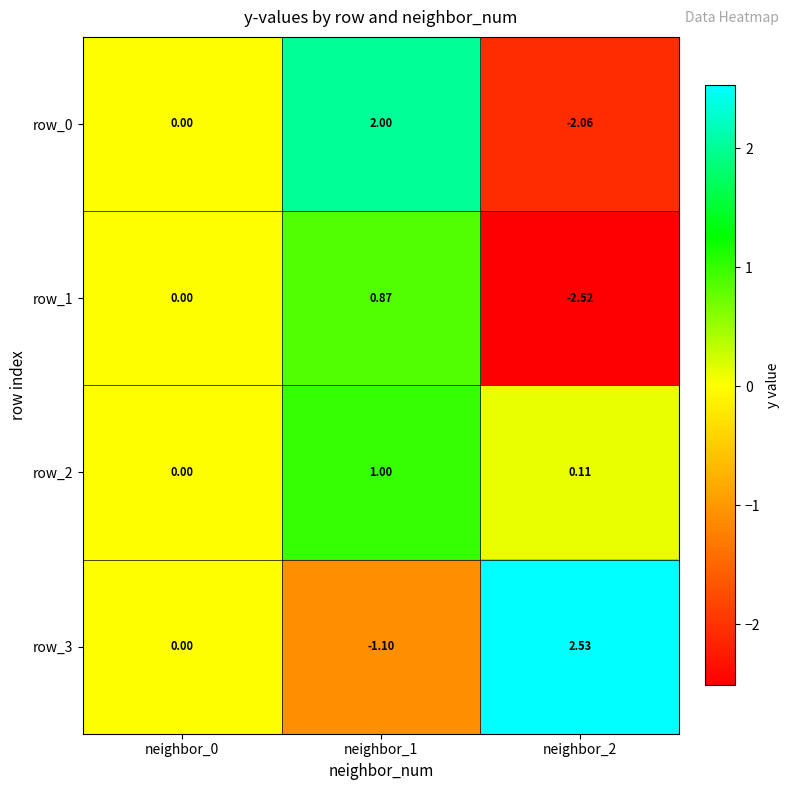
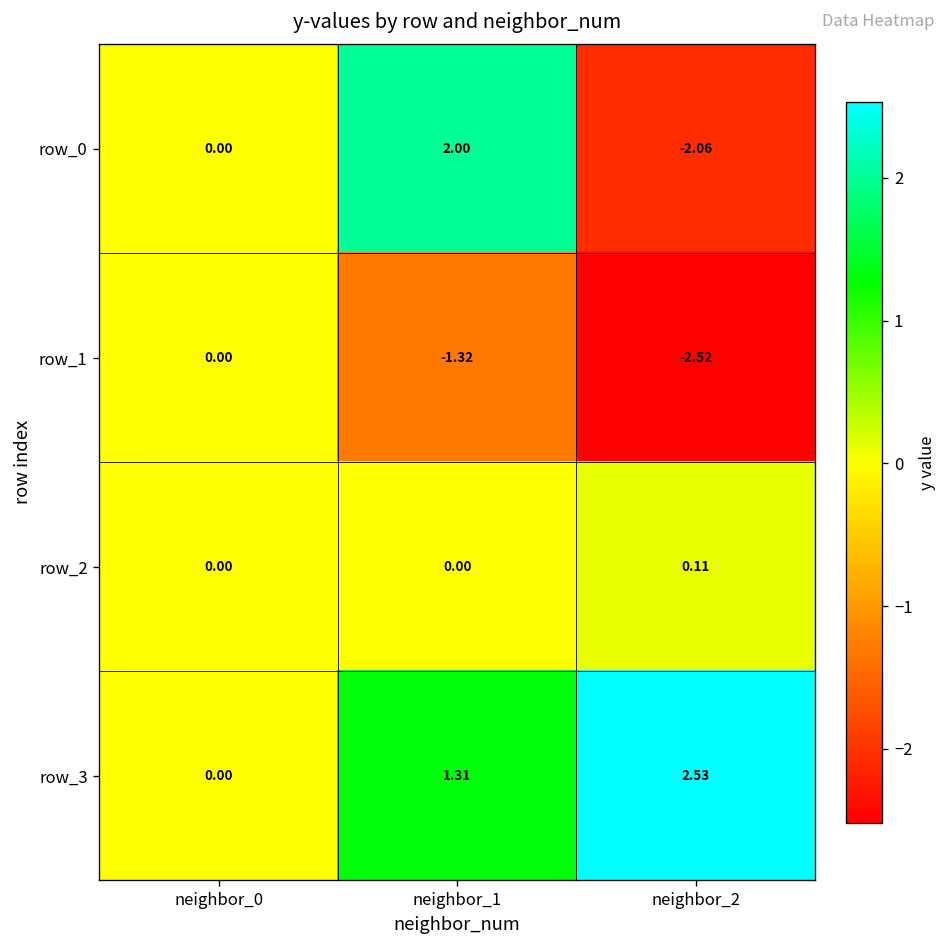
  {
    "row_0": {
      "neighbor_0": 0.00,
      "neighbor_1": 2.00,
      "neighbor_2": -2.06
    },
    "row_1": {
      "neighbor_0": 0.00,
-     "neighbor_1": 0.87,
+     "neighbor_1": -1.32,
      "neighbor_2": -2.52
    },
    "row_2": {
      "neighbor_0": 0.00,
-     "neighbor_1": 1.00,
+     "neighbor_1": 0.00,
      "neighbor_2": 0.11
    },
    "row_3": {
      "neighbor_0": 0.00,
-     "neighbor_1": -1.10,
+     "neighbor_1": 1.31,
      "neighbor_2": 2.53
    }
  }
